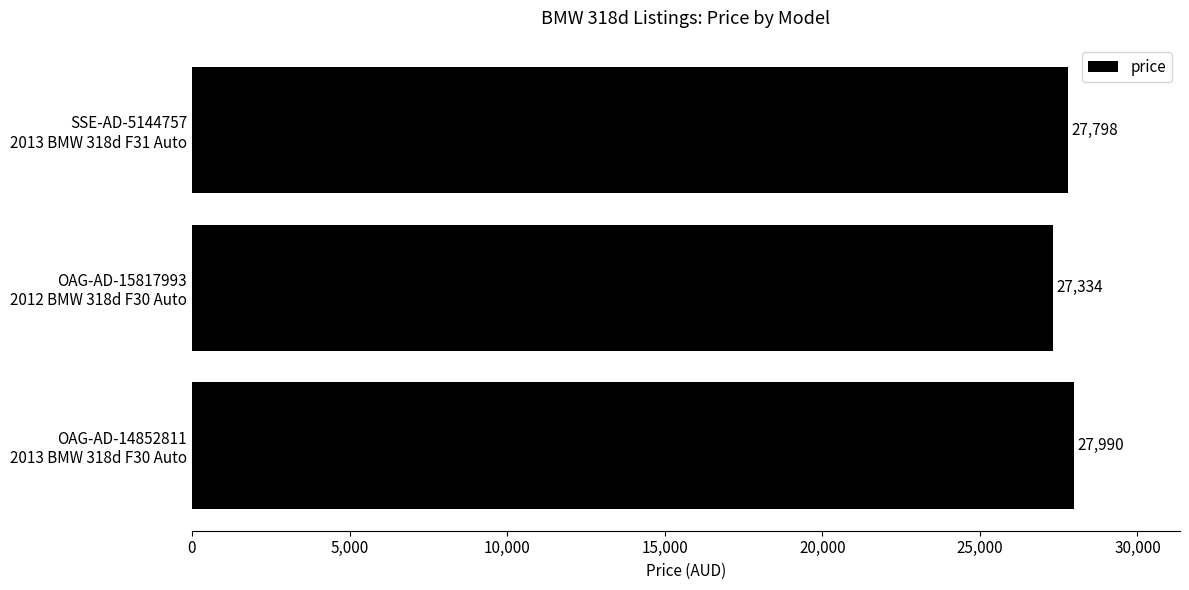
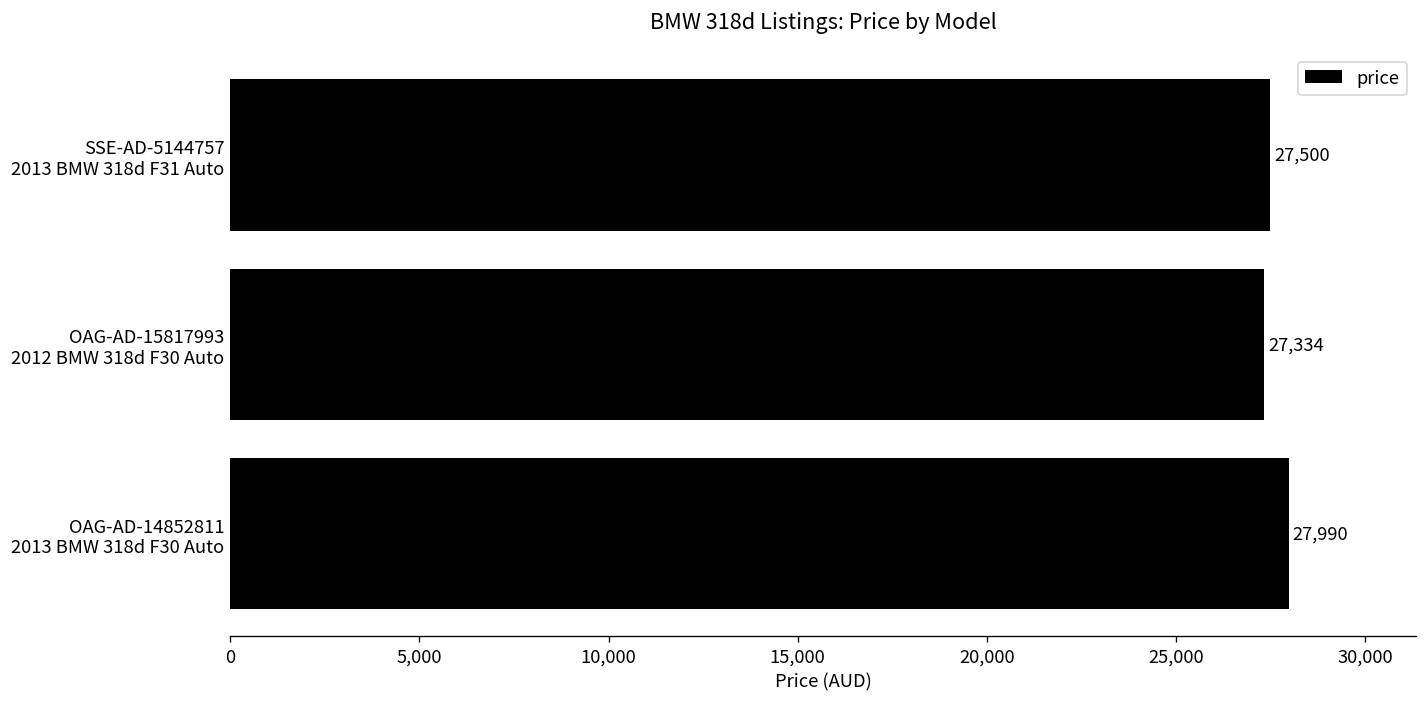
  {
-   "SSE-AD-5144757 2013 BMW 318d F31 Auto": "27,798",
+   "SSE-AD-5144757 2013 BMW 318d F31 Auto": "27,500",
    "OAG-AD-15817993 2012 BMW 318d F30 Auto": "27,334",
    "OAG-AD-14852811 2013 BMW 318d F30 Auto": "27,990"
  }
